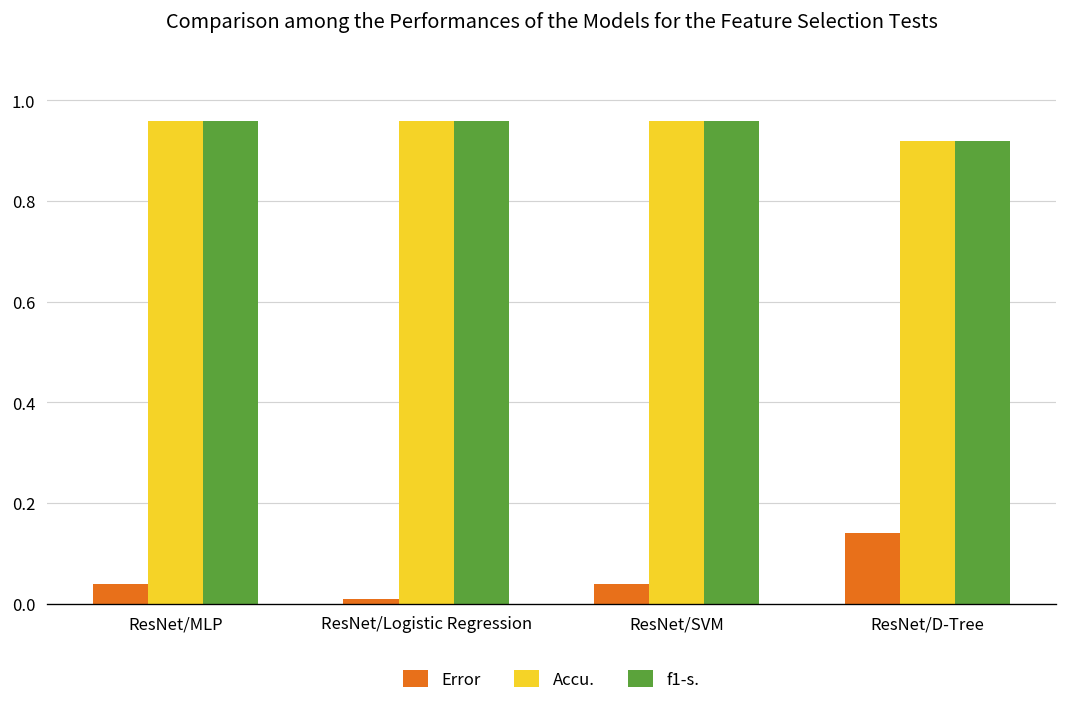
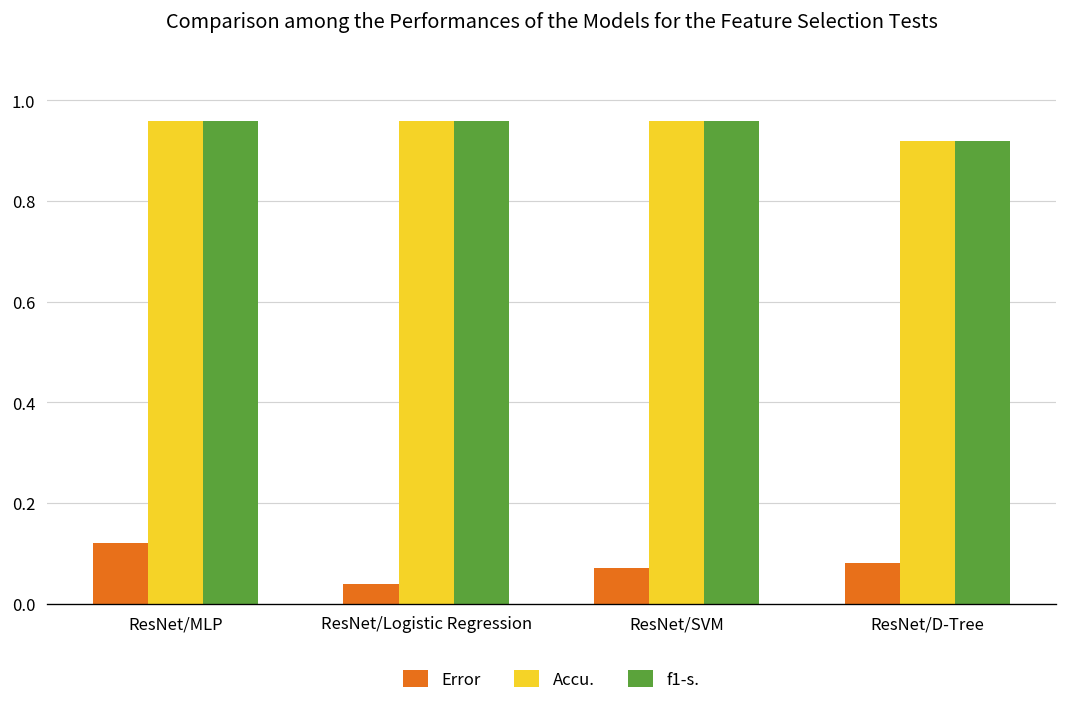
  {
    "Error": {
-     "ResNet/MLP": 0.04,
-     "ResNet/Logistic Regression": 0.01,
-     "ResNet/SVM": 0.04,
-     "ResNet/D-Tree": 0.14
+     "ResNet/MLP": 0.12,
+     "ResNet/Logistic Regression": 0.04,
+     "ResNet/SVM": 0.07,
+     "ResNet/D-Tree": 0.08
    },
    "Accu.": {
      "ResNet/MLP": 0.96,
      "ResNet/Logistic Regression": 0.96,
      "ResNet/SVM": 0.96,
      "ResNet/D-Tree": 0.92
    },
    "f1-s.": {
      "ResNet/MLP": 0.96,
      "ResNet/Logistic Regression": 0.96,
      "ResNet/SVM": 0.96,
      "ResNet/D-Tree": 0.92
    }
  }
